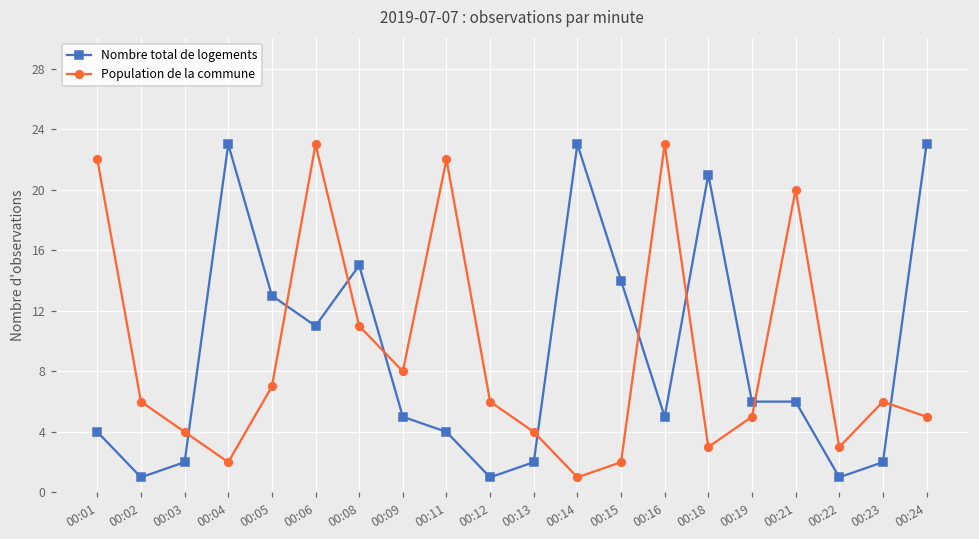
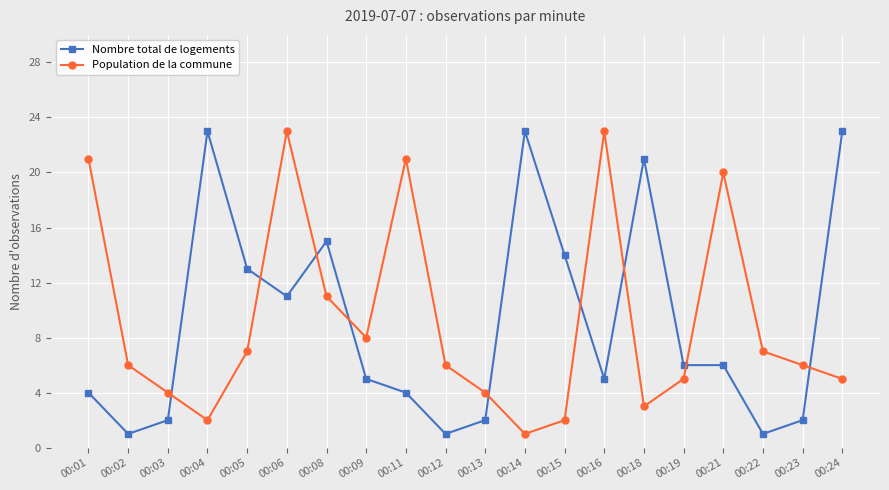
  {
    "Nombre total de logements": {
      "00:01": 4,
      "00:02": 1,
      "00:03": 2,
      "00:04": 23,
      "00:05": 13,
      "00:06": 11,
      "00:08": 15,
      "00:09": 5,
      "00:11": 4,
      "00:12": 1,
      "00:13": 2,
      "00:14": 23,
      "00:15": 14,
      "00:16": 5,
      "00:18": 21,
      "00:19": 6,
      "00:21": 6,
      "00:22": 1,
      "00:23": 2,
      "00:24": 23
    },
    "Population de la commune": {
-     "00:01": 22,
+     "00:01": 21,
      "00:02": 6,
      "00:03": 4,
      "00:04": 2,
      "00:05": 7,
      "00:06": 23,
      "00:08": 11,
      "00:09": 8,
-     "00:11": 22,
+     "00:11": 21,
      "00:12": 6,
      "00:13": 4,
      "00:14": 1,
      "00:15": 2,
      "00:16": 23,
      "00:18": 3,
      "00:19": 5,
      "00:21": 20,
-     "00:22": 3,
+     "00:22": 7,
      "00:23": 6,
      "00:24": 5
    }
  }
